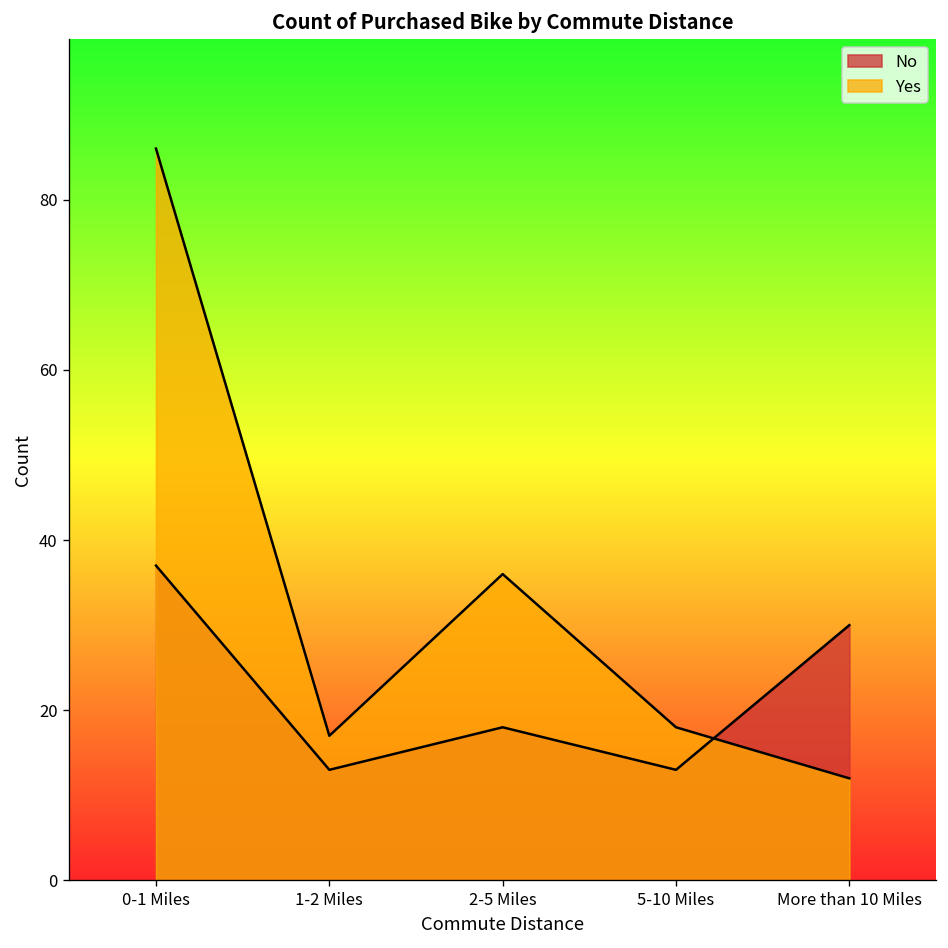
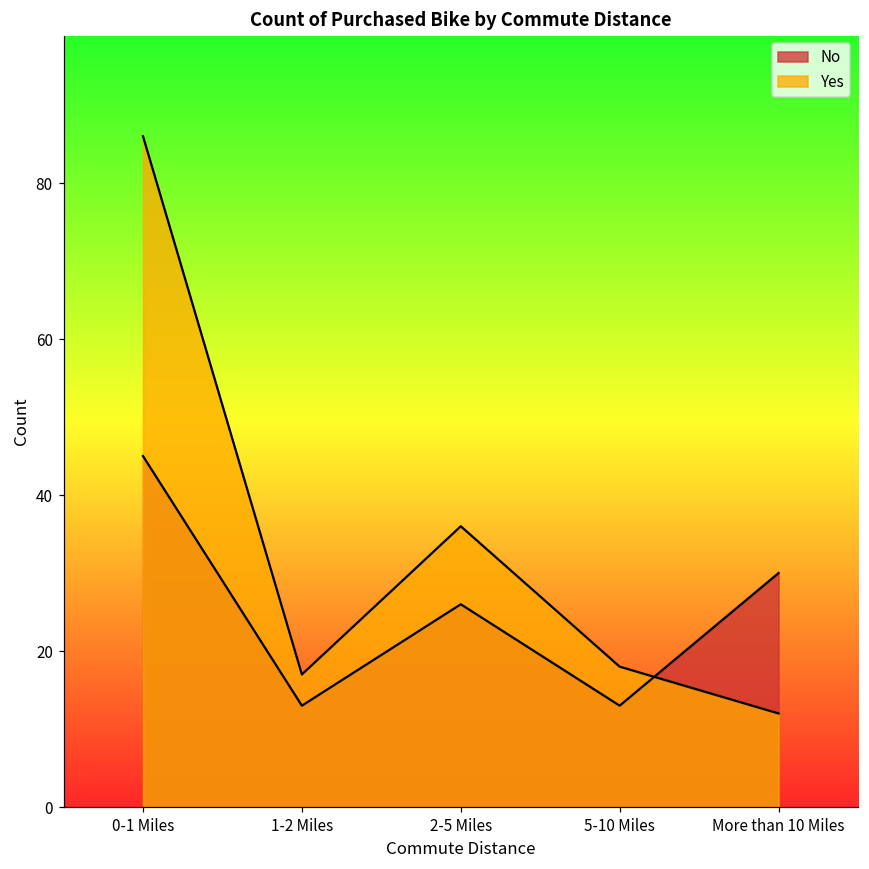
  {
    "No": {
-     "0-1 Miles": 37,
+     "0-1 Miles": 45,
      "1-2 Miles": 13,
-     "2-5 Miles": 18,
+     "2-5 Miles": 26,
      "5-10 Miles": 13,
      "More than 10 Miles": 30
    },
    "Yes": {
      "0-1 Miles": 86,
      "1-2 Miles": 17,
      "2-5 Miles": 36,
      "5-10 Miles": 18,
      "More than 10 Miles": 12
    }
  }
